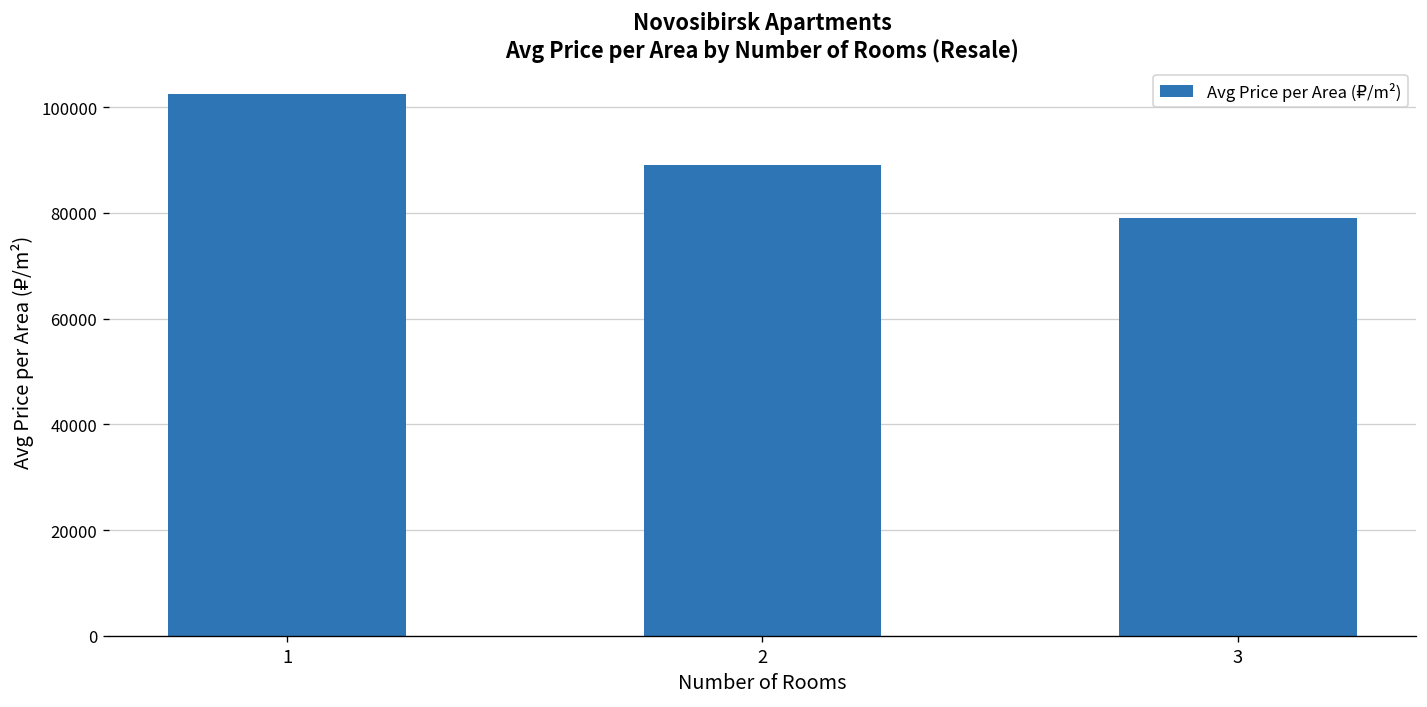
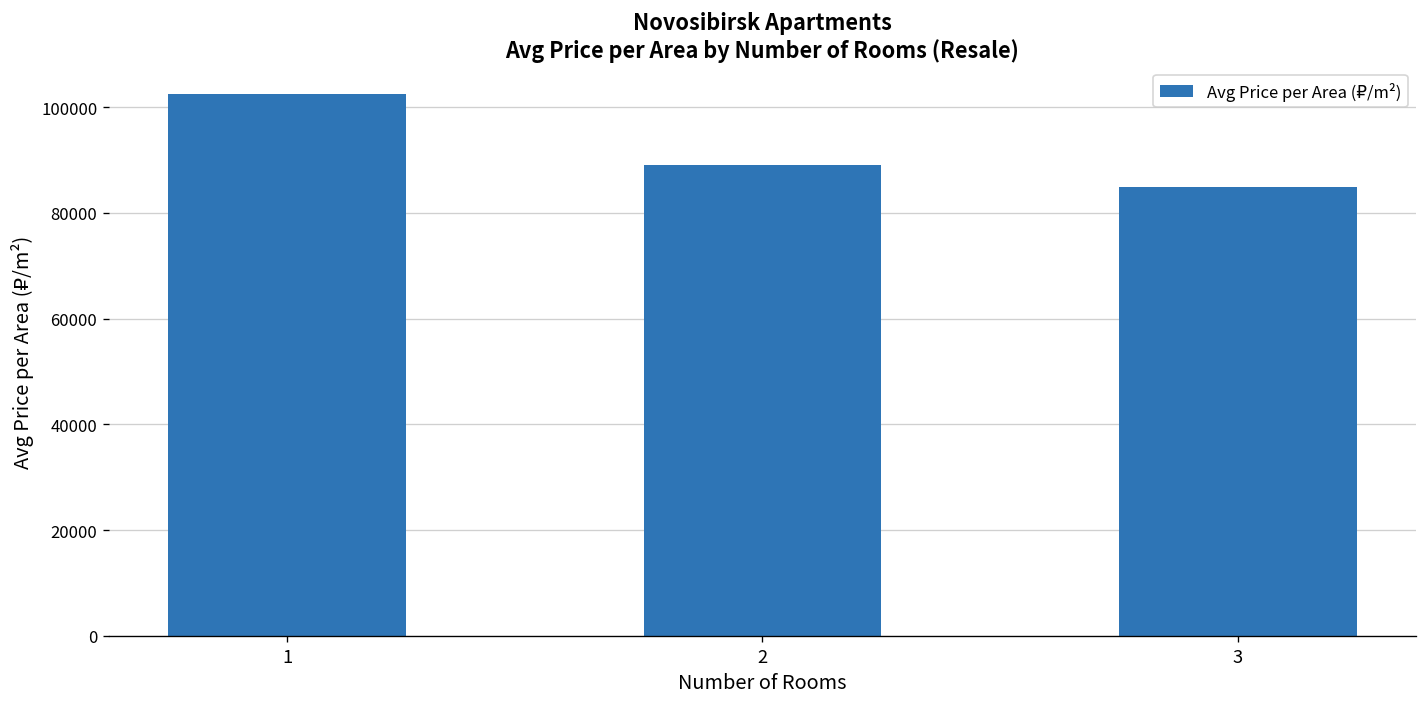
  {
    "1": 103000,
    "2": 89000,
-   "3": 79000
+   "3": 85000
  }
